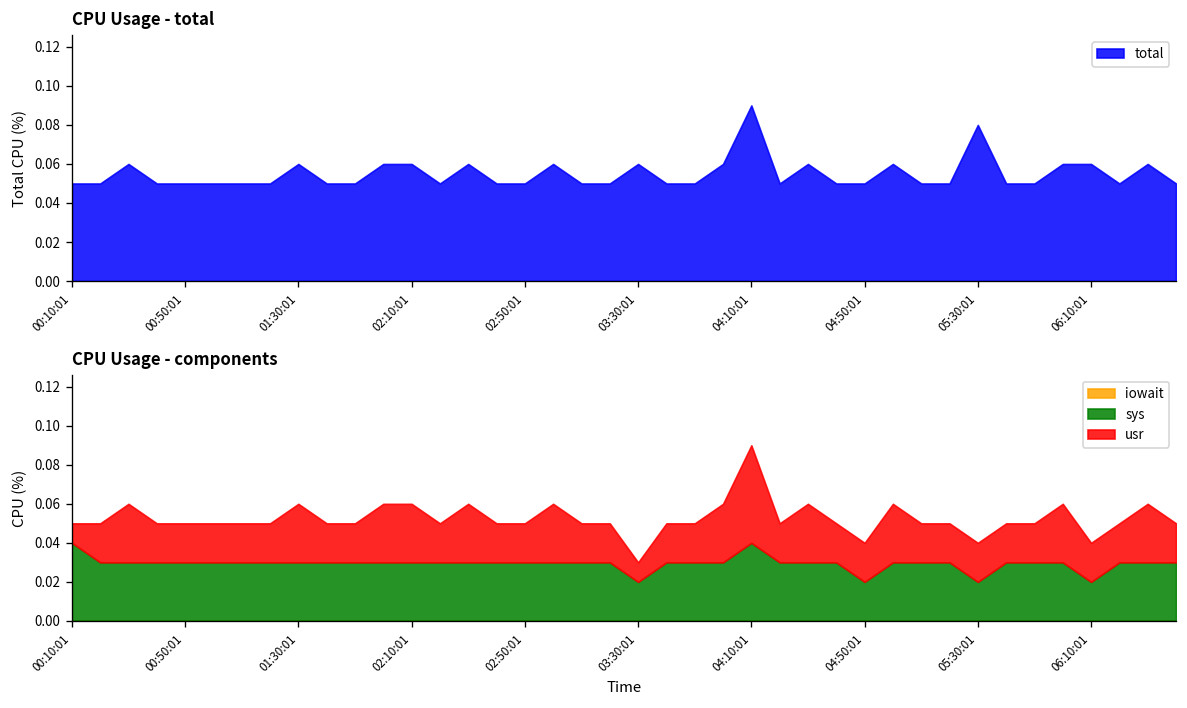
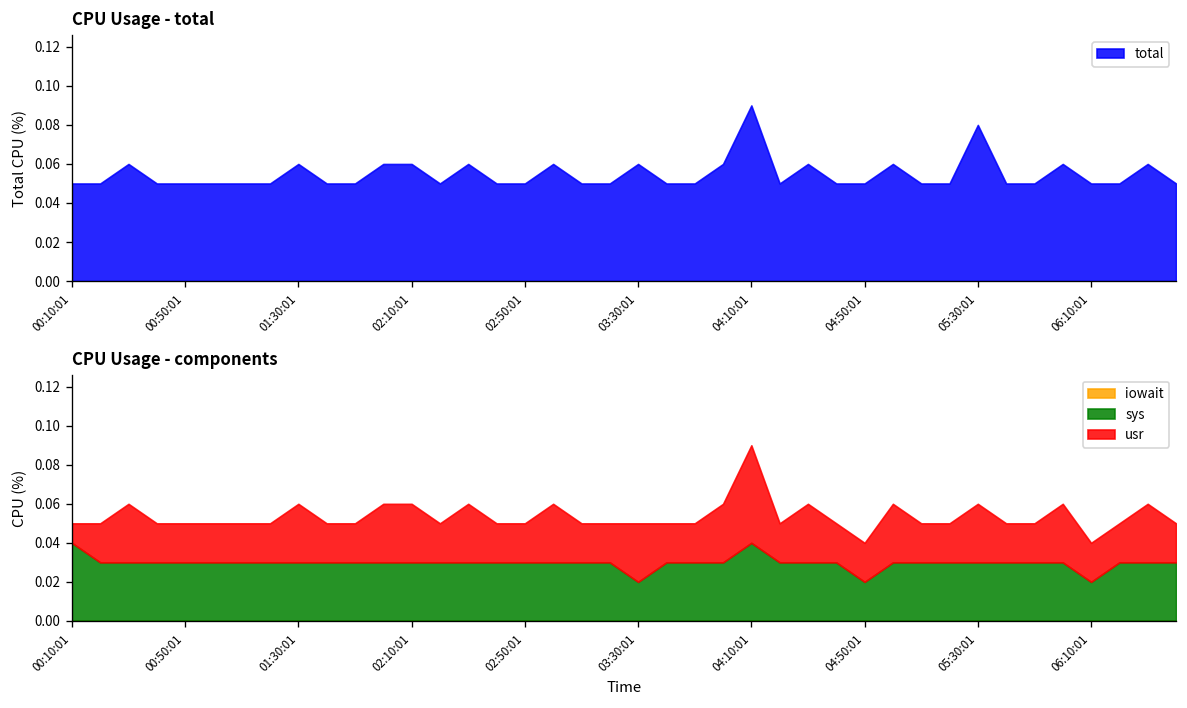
  {
    "CPU Usage - total": {
      "00:10:01": 0.05,
      "00:50:01": 0.05,
      "01:30:01": 0.06,
      "02:10:01": 0.06,
      "02:50:01": 0.05,
      "03:30:01": 0.06,
      "04:10:01": 0.09,
      "04:50:01": 0.05,
      "05:30:01": 0.08,
-     "06:10:01": 0.06
+     "06:10:01": 0.05
    },
    "CPU Usage - components": {
      "iowait": {
        "00:10:01": 0.00,
        "00:50:01": 0.00,
        "01:30:01": 0.00,
        "02:10:01": 0.00,
        "02:50:01": 0.00,
        "03:30:01": 0.00,
        "04:10:01": 0.00,
        "04:50:01": 0.00,
        "05:30:01": 0.00,
        "06:10:01": 0.00
      },
      "sys": {
        "00:10:01": 0.04,
        "00:50:01": 0.03,
        "01:30:01": 0.03,
        "02:10:01": 0.03,
        "02:50:01": 0.03,
        "03:30:01": 0.02,
        "04:10:01": 0.04,
        "04:50:01": 0.02,
-       "05:30:01": 0.02,
+       "05:30:01": 0.03,
        "06:10:01": 0.02
      },
      "usr": {
-       "03:30:01": 0.01,
-       "05:30:01": 0.02
+       "03:30:01": 0.03,
+       "05:30:01": 0.03
      }
    }
  }
